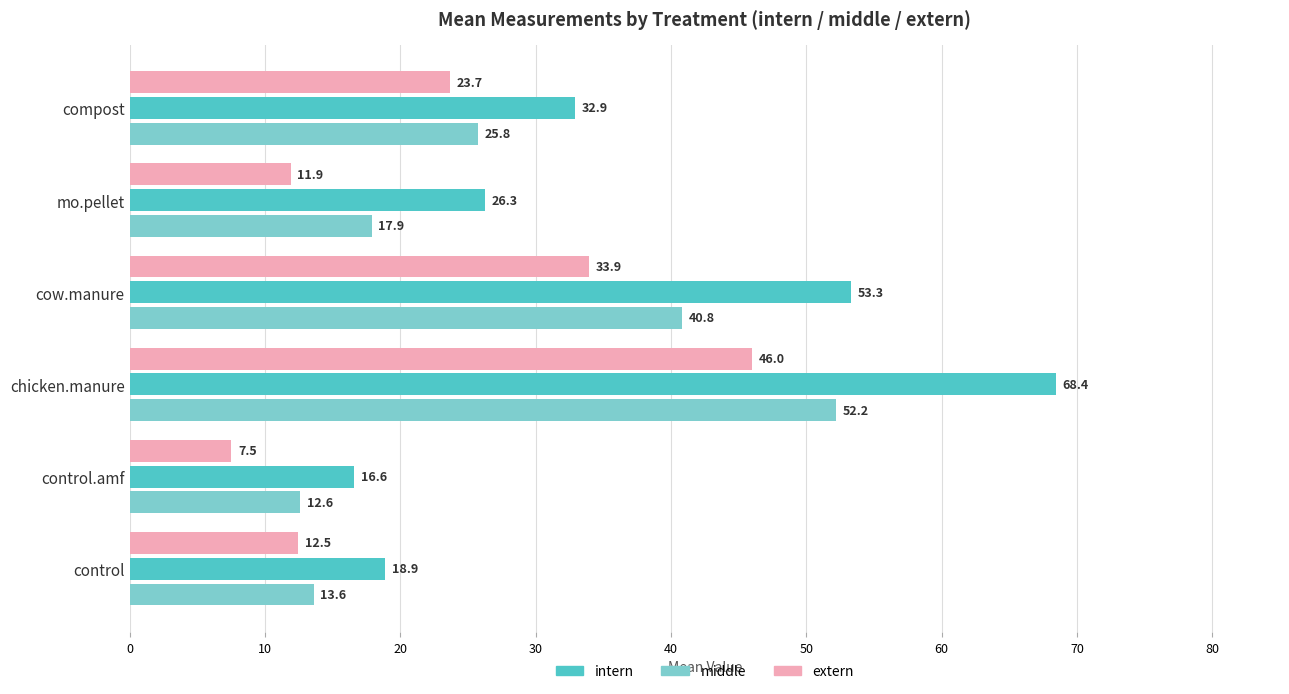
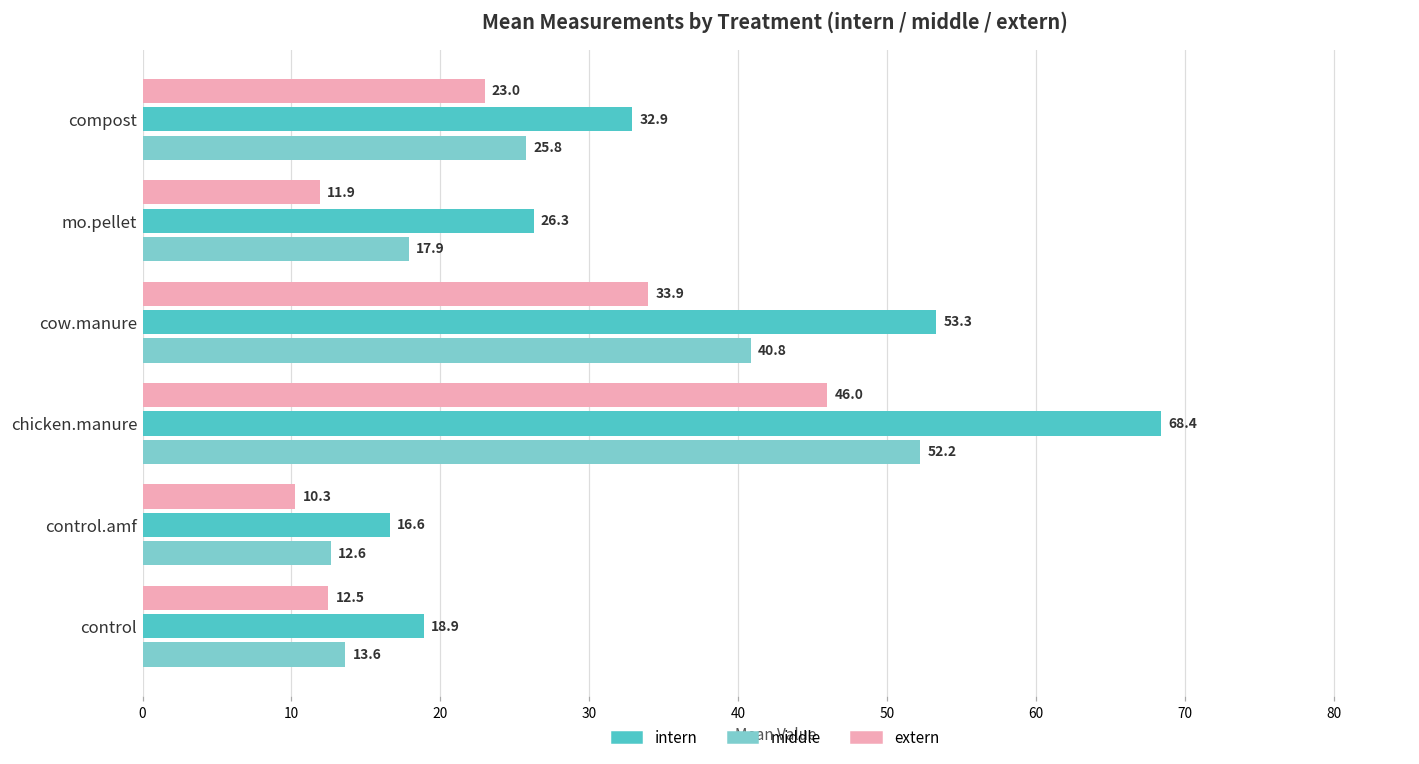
  {
    "extern": {
-     "compost": 23.7,
+     "compost": 23.0,
      "mo.pellet": 11.9,
      "cow.manure": 33.9,
      "chicken.manure": 46.0,
-     "control.amf": 7.5,
+     "control.amf": 10.3,
      "control": 12.5
    }
  }
